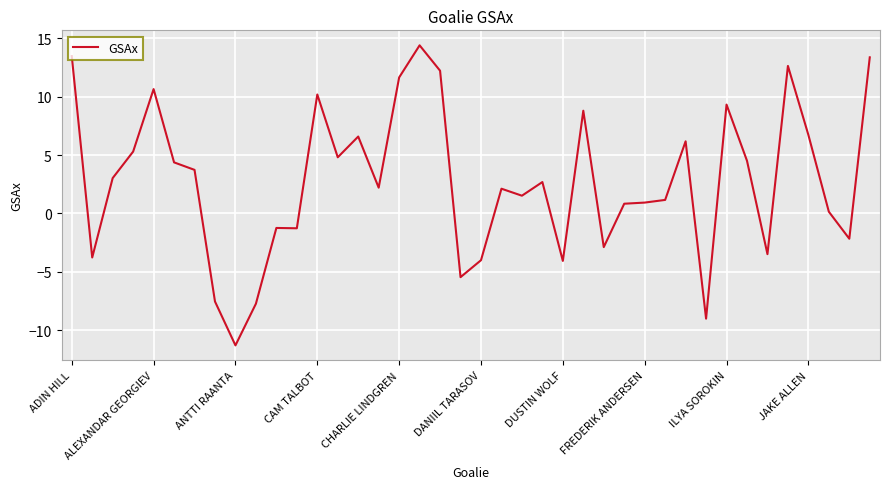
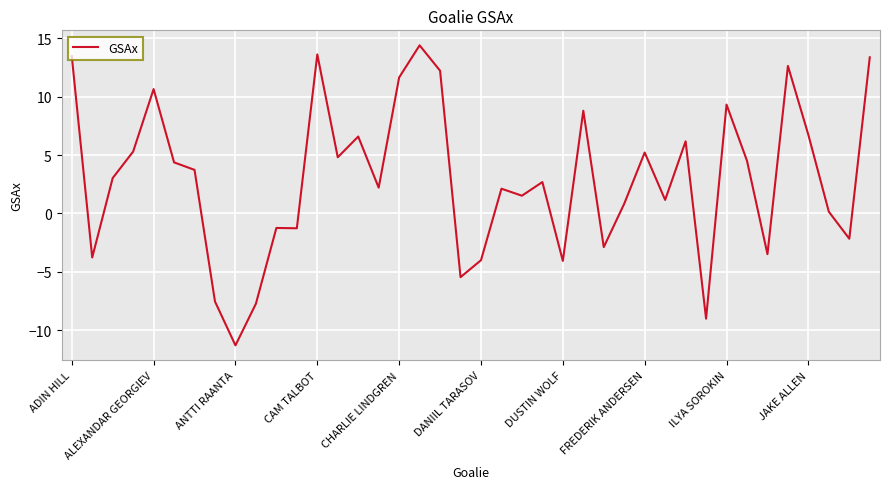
  {
    "ALEXANDAR GEORGIEV": 10.6,
    "ANTTI RAANTA": -11.3,
-   "CAM TALBOT": 10.2,
+   "CAM TALBOT": 13.6,
    "CHARLIE LINDGREN": 11.6,
    "DANIIL TARASOV": -4.0,
    "DUSTIN WOLF": -4.1,
-   "FREDERIK ANDERSEN": 0.9,
+   "FREDERIK ANDERSEN": 5.2,
    "ILYA SOROKIN": 9.3,
    "JAKE ALLEN": 6.7
  }
